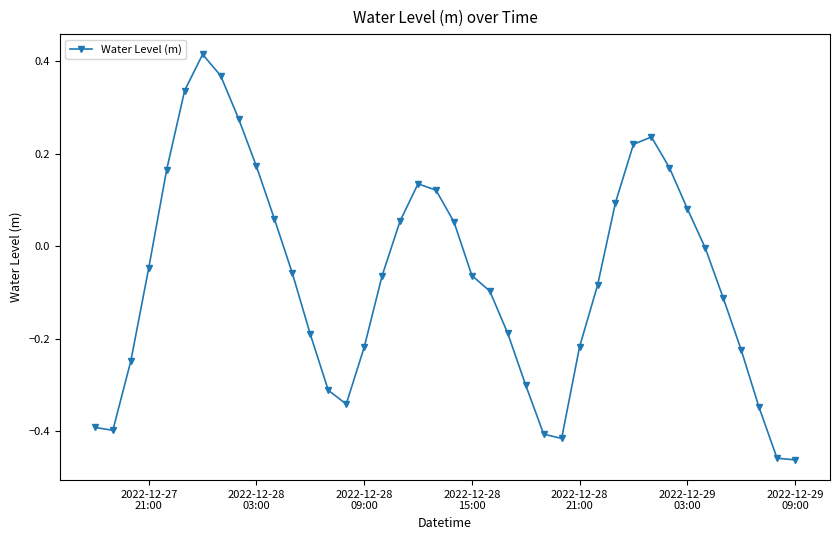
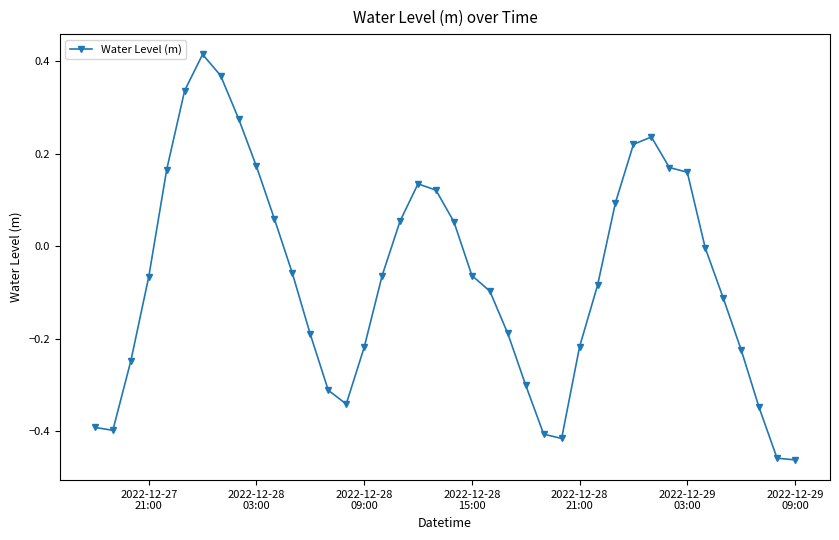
  {
-   "2022-12-27 21:00": -0.05,
+   "2022-12-27 21:00": -0.07,
    "2022-12-28 03:00": 0.17,
    "2022-12-28 09:00": -0.22,
    "2022-12-28 15:00": -0.06,
    "2022-12-28 21:00": -0.22,
-   "2022-12-29 03:00": 0.08,
+   "2022-12-29 03:00": 0.16,
    "2022-12-29 09:00": -0.46
  }
